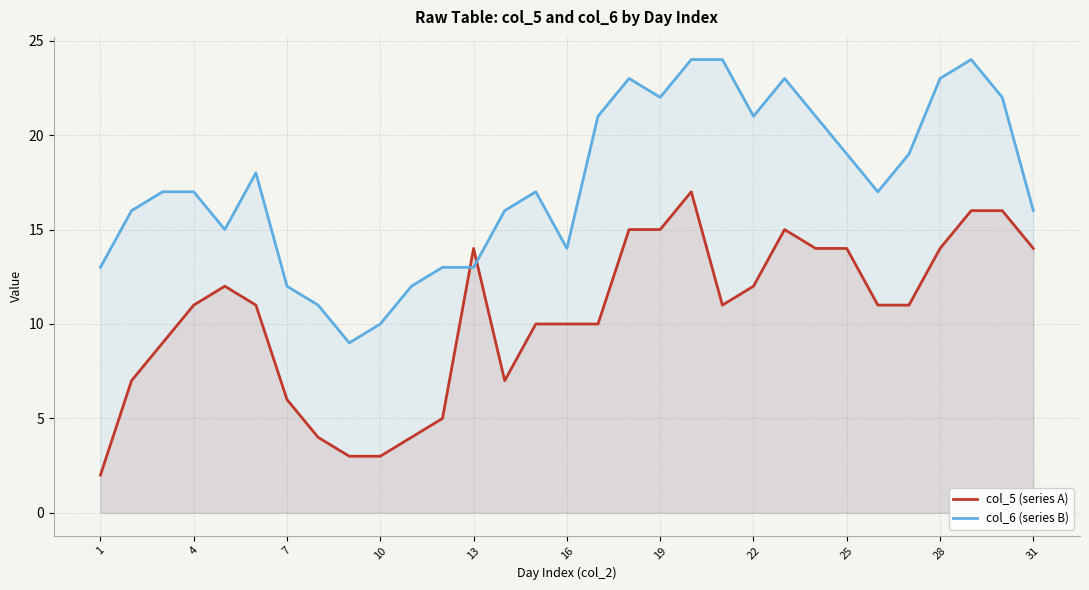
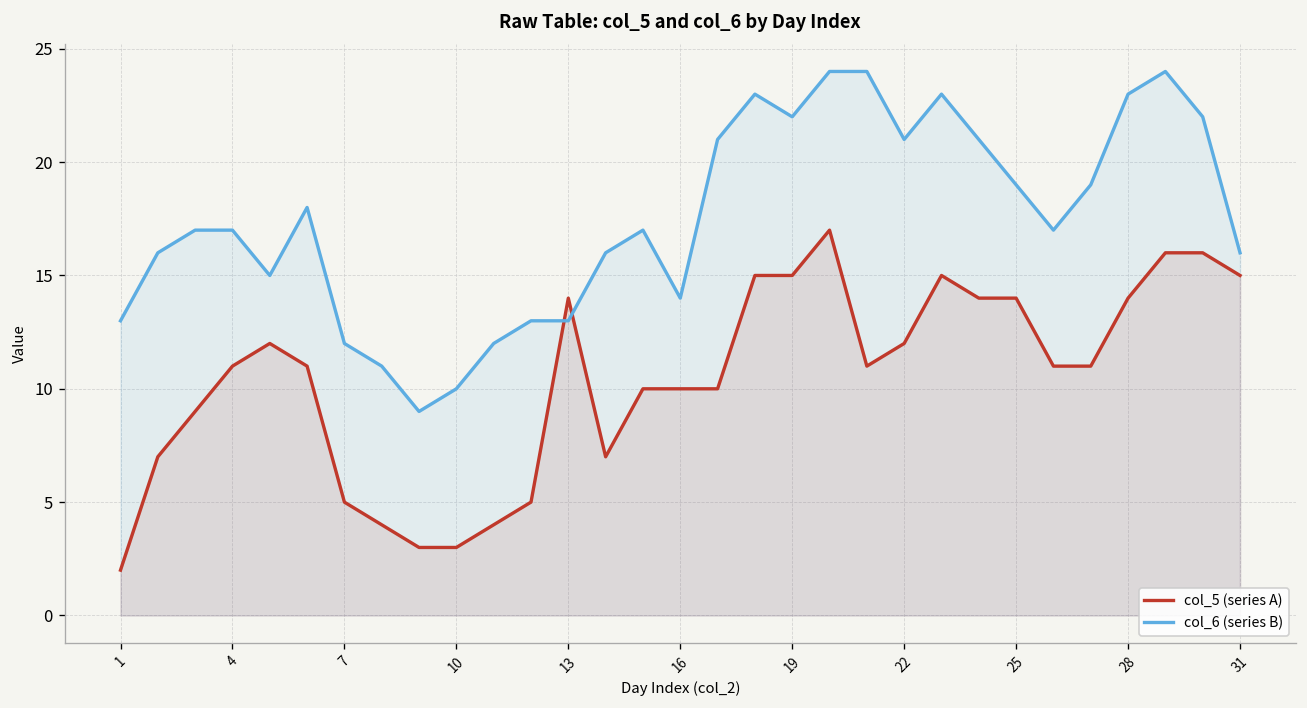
  {
    "col_5 (series A)": {
      "1": 2,
      "4": 11,
-     "7": 6,
+     "7": 5,
      "10": 3,
      "13": 14,
      "16": 10,
      "19": 15,
      "22": 12,
      "25": 14,
      "28": 14,
-     "31": 14
+     "31": 15
    },
    "col_6 (series B)": {
      "1": 13,
      "4": 17,
      "7": 12,
      "10": 10,
      "13": 13,
      "16": 14,
      "19": 22,
      "22": 21,
      "25": 19,
      "28": 23,
      "31": 16
    }
  }
